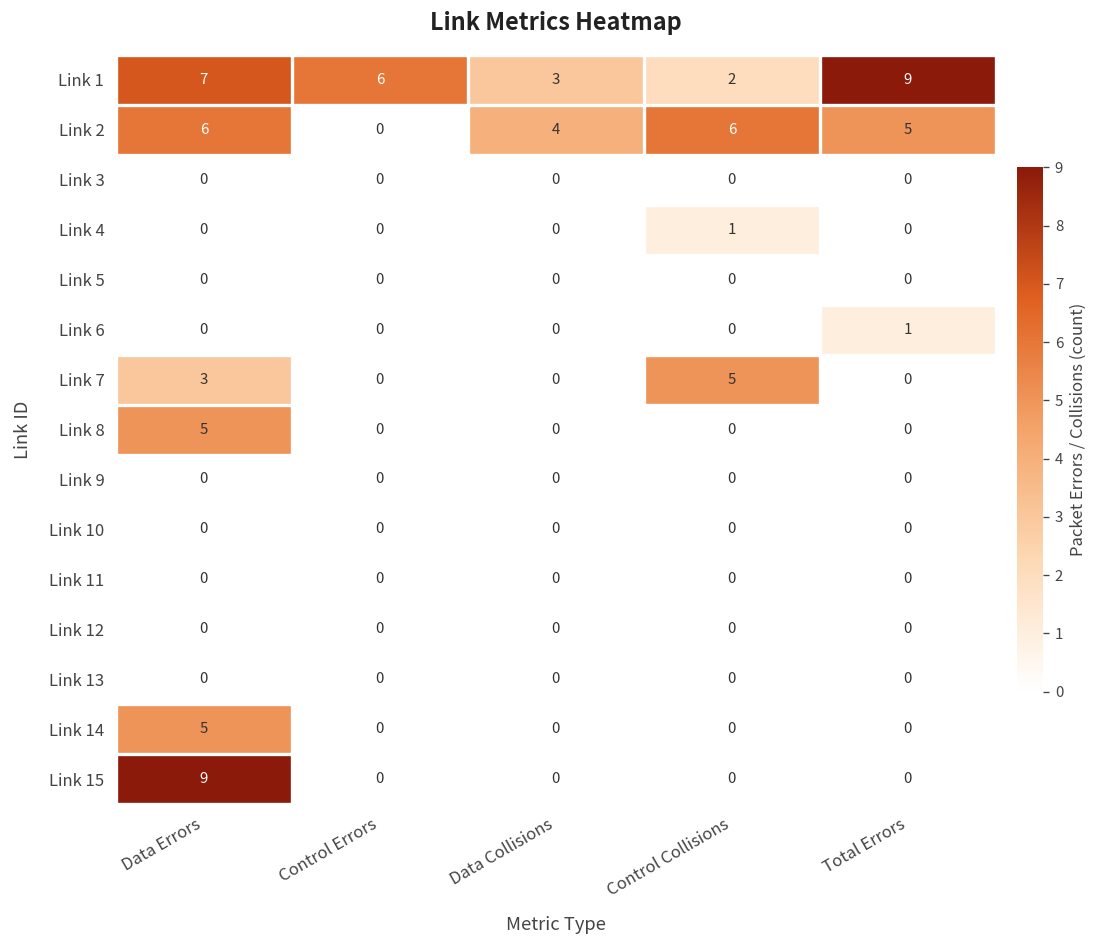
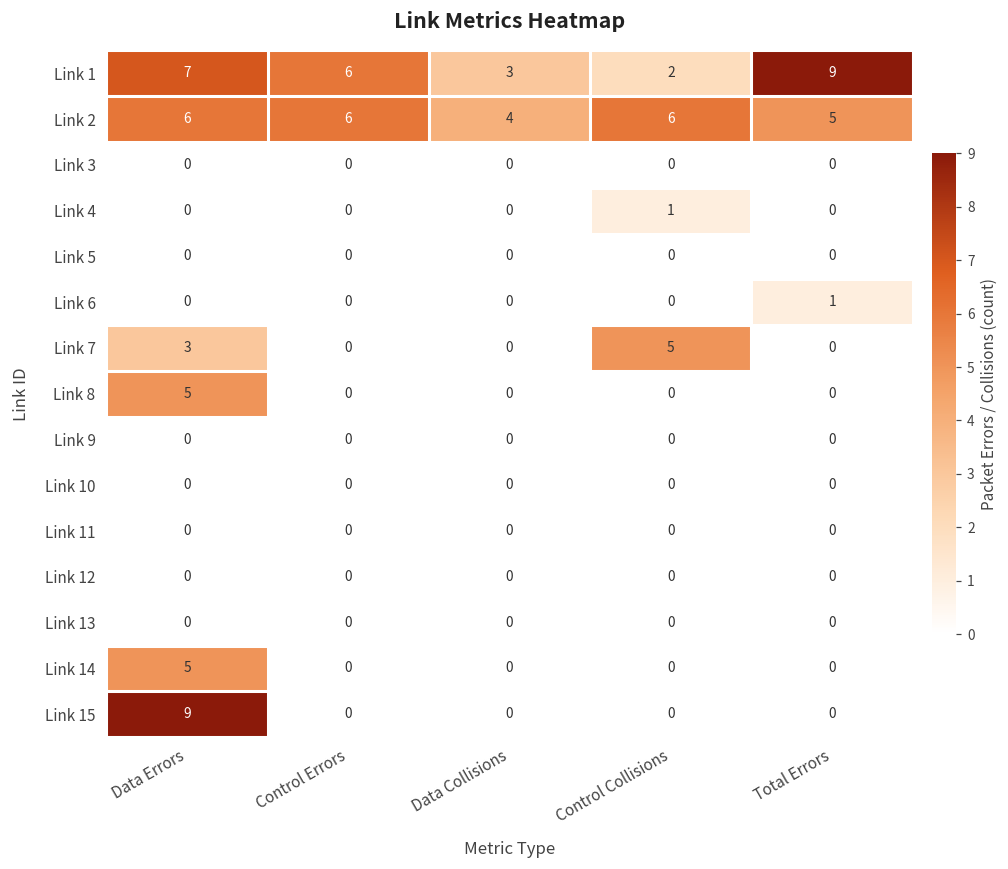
  {
    "Link 1": {
      "Data Errors": 7,
      "Control Errors": 6,
      "Data Collisions": 3,
      "Control Collisions": 2,
      "Total Errors": 9
    },
    "Link 2": {
      "Data Errors": 6,
-     "Control Errors": 0,
+     "Control Errors": 6,
      "Data Collisions": 4,
      "Control Collisions": 6,
      "Total Errors": 5
    },
    "Link 3": {
      "Data Errors": 0,
      "Control Errors": 0,
      "Data Collisions": 0,
      "Control Collisions": 0,
      "Total Errors": 0
    },
    "Link 4": {
      "Data Errors": 0,
      "Control Errors": 0,
      "Data Collisions": 0,
      "Control Collisions": 1,
      "Total Errors": 0
    },
    "Link 5": {
      "Data Errors": 0,
      "Control Errors": 0,
      "Data Collisions": 0,
      "Control Collisions": 0,
      "Total Errors": 0
    },
    "Link 6": {
      "Data Errors": 0,
      "Control Errors": 0,
      "Data Collisions": 0,
      "Control Collisions": 0,
      "Total Errors": 1
    },
    "Link 7": {
      "Data Errors": 3,
      "Control Errors": 0,
      "Data Collisions": 0,
      "Control Collisions": 5,
      "Total Errors": 0
    },
    "Link 8": {
      "Data Errors": 5,
      "Control Errors": 0,
      "Data Collisions": 0,
      "Control Collisions": 0,
      "Total Errors": 0
    },
    "Link 9": {
      "Data Errors": 0,
      "Control Errors": 0,
      "Data Collisions": 0,
      "Control Collisions": 0,
      "Total Errors": 0
    },
    "Link 10": {
      "Data Errors": 0,
      "Control Errors": 0,
      "Data Collisions": 0,
      "Control Collisions": 0,
      "Total Errors": 0
    },
    "Link 11": {
      "Data Errors": 0,
      "Control Errors": 0,
      "Data Collisions": 0,
      "Control Collisions": 0,
      "Total Errors": 0
    },
    "Link 12": {
      "Data Errors": 0,
      "Control Errors": 0,
      "Data Collisions": 0,
      "Control Collisions": 0,
      "Total Errors": 0
    },
    "Link 13": {
      "Data Errors": 0,
      "Control Errors": 0,
      "Data Collisions": 0,
      "Control Collisions": 0,
      "Total Errors": 0
    },
    "Link 14": {
      "Data Errors": 5,
      "Control Errors": 0,
      "Data Collisions": 0,
      "Control Collisions": 0,
      "Total Errors": 0
    },
    "Link 15": {
      "Data Errors": 9,
      "Control Errors": 0,
      "Data Collisions": 0,
      "Control Collisions": 0,
      "Total Errors": 0
    }
  }
